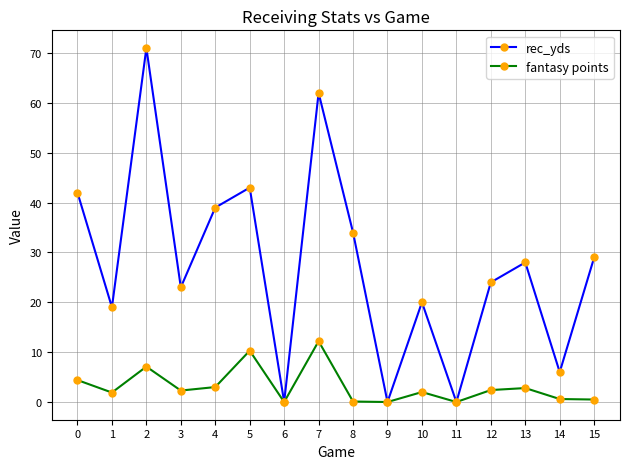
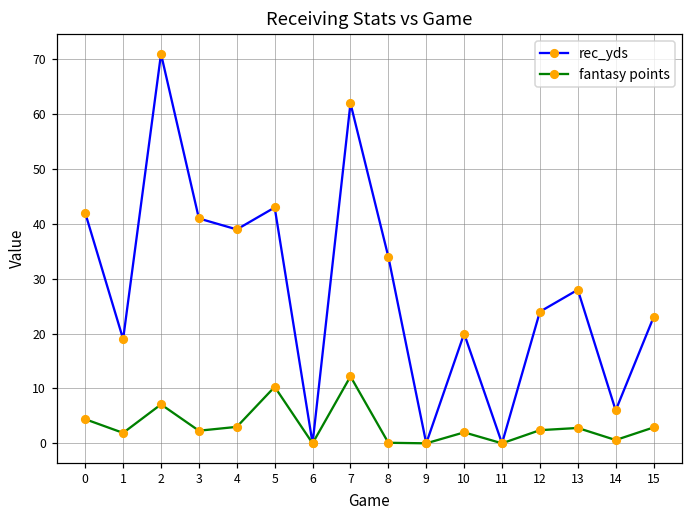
  {
    "rec_yds": {
      "0": 42,
      "1": 19,
      "2": 71,
-     "3": 23,
+     "3": 41,
      "4": 39,
      "5": 43,
      "7": 62,
      "8": 34,
      "10": 20,
      "12": 24,
      "13": 28,
      "14": 6,
-     "15": 29
+     "15": 23
    },
    "fantasy points": {
      "0": 4,
      "1": 2,
      "2": 7,
      "3": 2,
      "4": 3,
      "5": 10,
      "7": 12,
      "8": 0,
      "10": 2,
      "12": 2,
      "13": 3,
      "14": 1,
-     "15": 1
+     "15": 3
    }
  }
